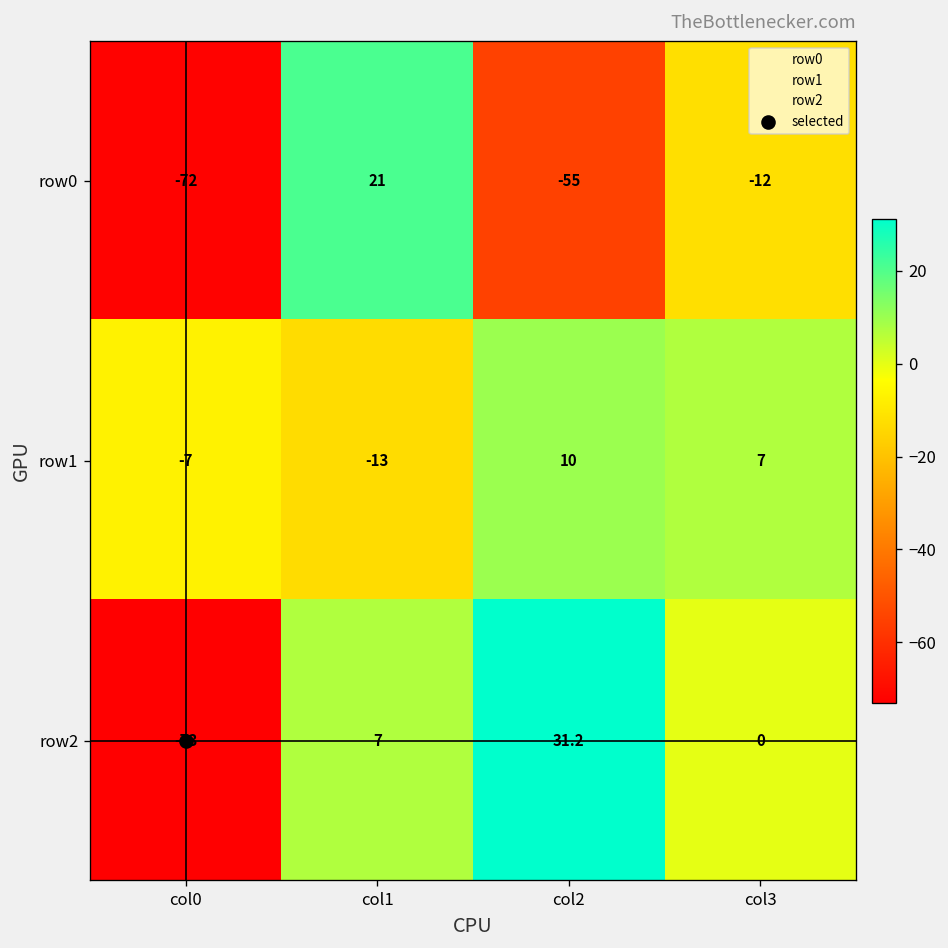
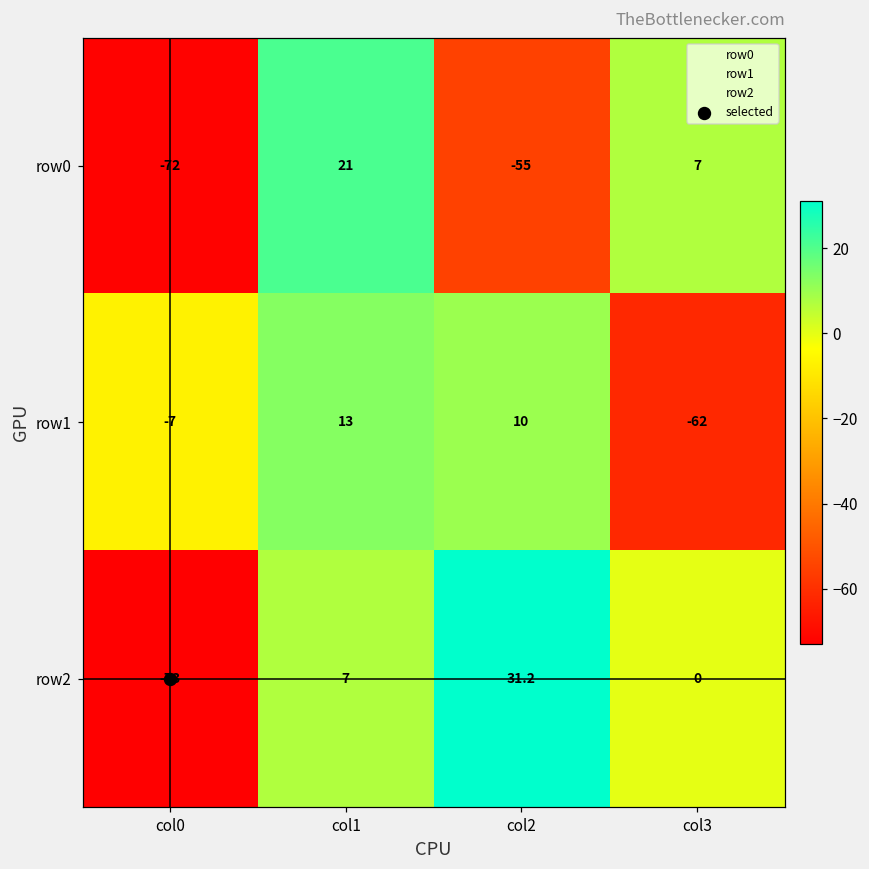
  {
    "row0": {
-     "col3": -12
+     "col3": 7
    },
    "row1": {
-     "col1": -13,
-     "col3": 7
+     "col1": 13,
+     "col3": -62
    }
  }
